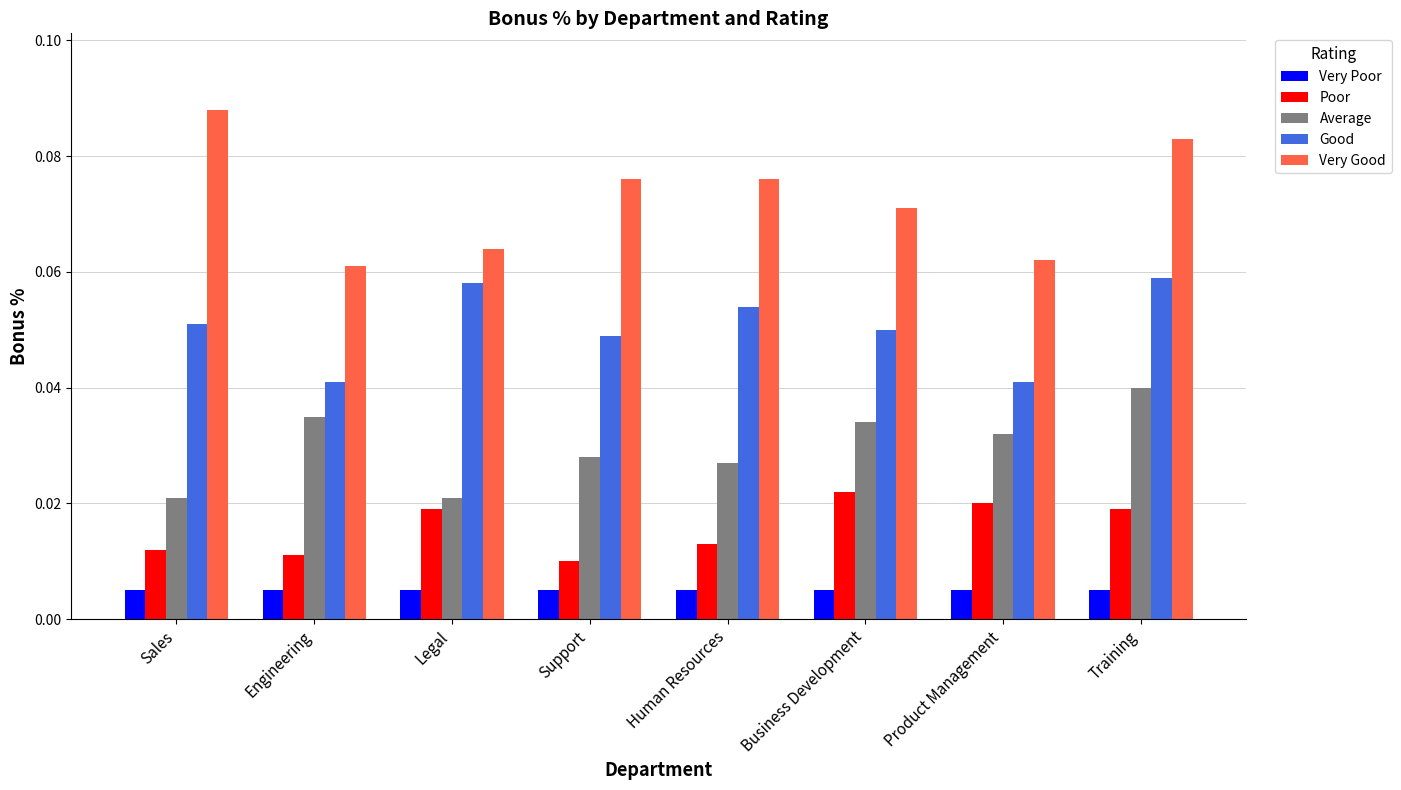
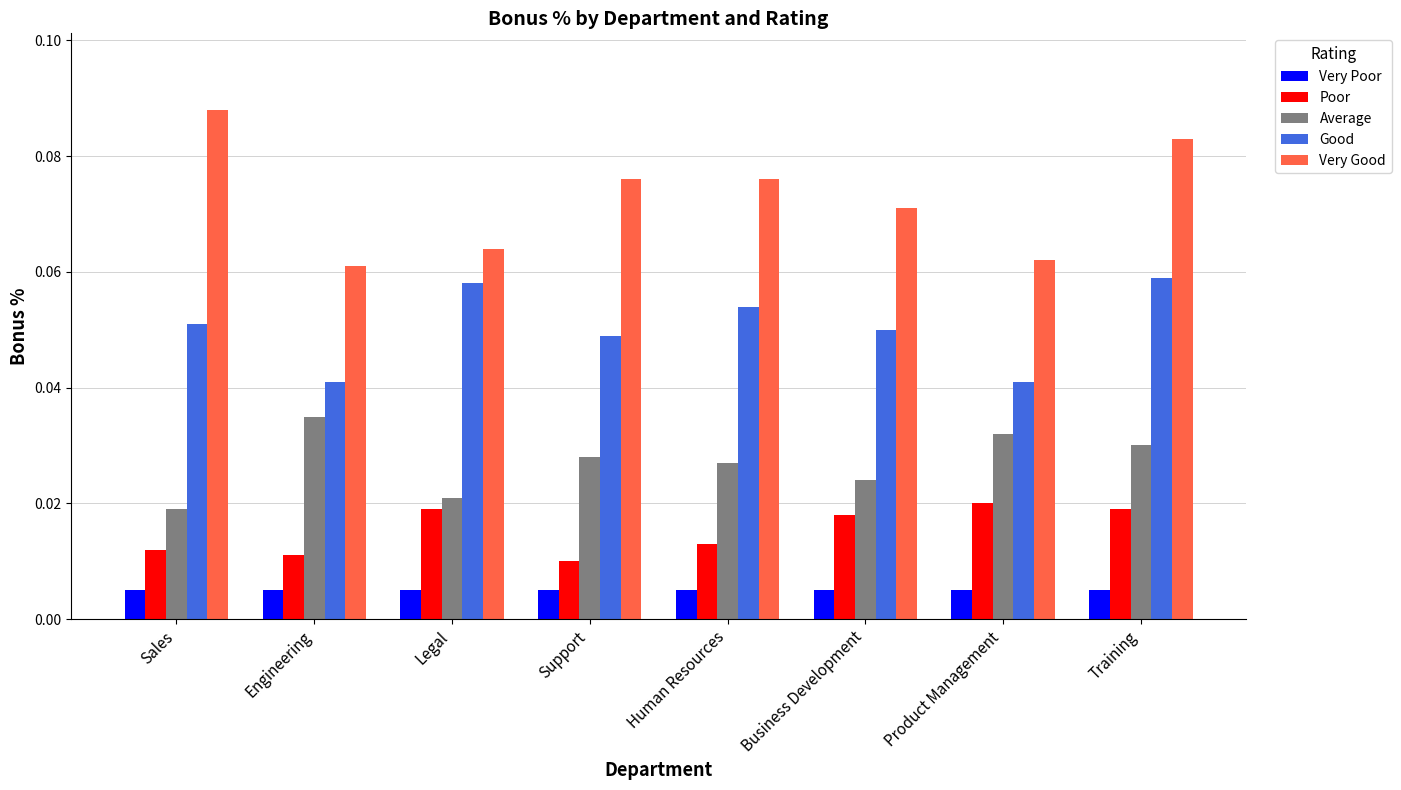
  {
    "Very Poor": {
      "Sales": 0.005,
      "Engineering": 0.005,
      "Legal": 0.005,
      "Support": 0.005,
      "Human Resources": 0.005,
      "Business Development": 0.005,
      "Product Management": 0.005,
      "Training": 0.005
    },
    "Poor": {
      "Sales": 0.012,
      "Engineering": 0.011,
      "Legal": 0.019,
      "Support": 0.010,
      "Human Resources": 0.013,
-     "Business Development": 0.022,
+     "Business Development": 0.018,
      "Product Management": 0.020,
      "Training": 0.019
    },
    "Average": {
-     "Sales": 0.021,
+     "Sales": 0.019,
      "Engineering": 0.035,
      "Legal": 0.021,
      "Support": 0.028,
      "Human Resources": 0.027,
-     "Business Development": 0.034,
+     "Business Development": 0.024,
      "Product Management": 0.032,
-     "Training": 0.04
+     "Training": 0.03
    },
    "Good": {
      "Sales": 0.051,
      "Engineering": 0.041,
      "Legal": 0.058,
      "Support": 0.049,
      "Human Resources": 0.054,
      "Business Development": 0.050,
      "Product Management": 0.041,
      "Training": 0.059
    },
    "Very Good": {
      "Sales": 0.088,
      "Engineering": 0.061,
      "Legal": 0.064,
      "Support": 0.076,
      "Human Resources": 0.076,
      "Business Development": 0.071,
      "Product Management": 0.062,
      "Training": 0.083
    }
  }
